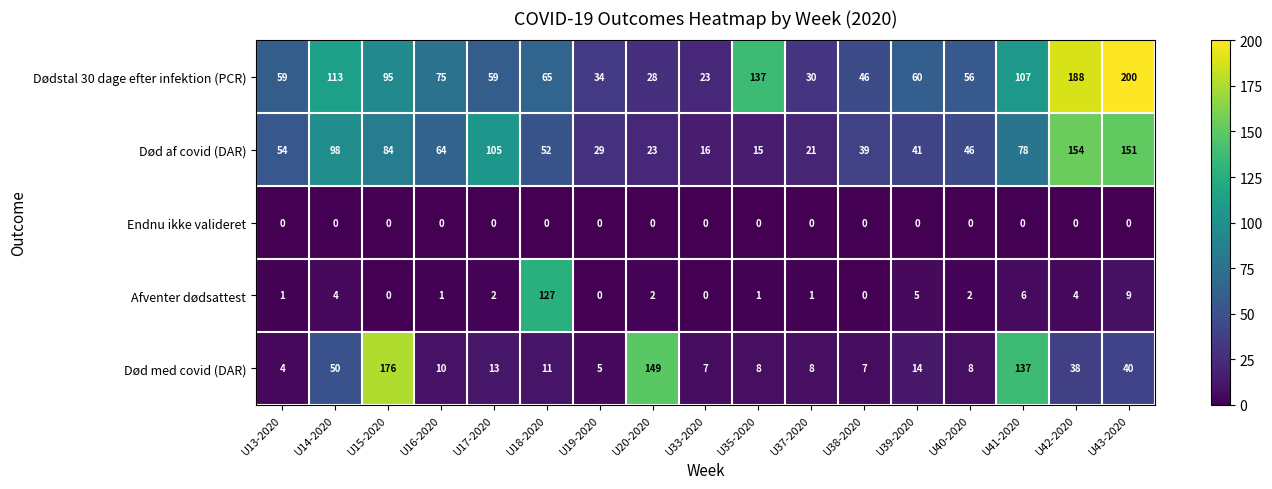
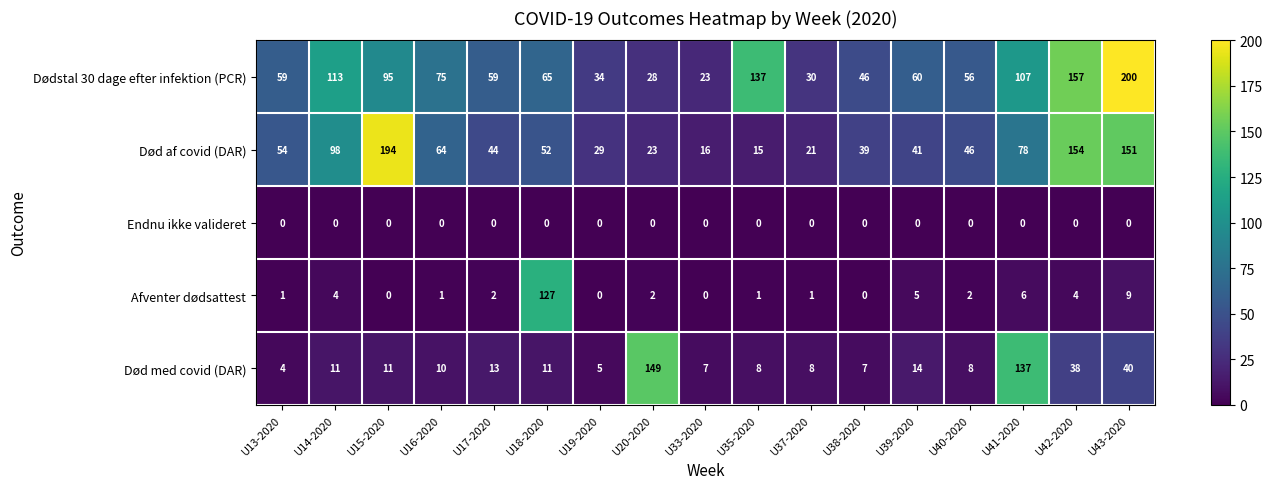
  {
    "Dødstal 30 dage efter infektion (PCR)": {
      "U13-2020": 59,
      "U14-2020": 113,
      "U15-2020": 95,
      "U16-2020": 75,
      "U17-2020": 59,
      "U18-2020": 65,
      "U19-2020": 34,
      "U20-2020": 28,
      "U33-2020": 23,
      "U35-2020": 137,
      "U37-2020": 30,
      "U38-2020": 46,
      "U39-2020": 60,
      "U40-2020": 56,
      "U41-2020": 107,
-     "U42-2020": 188,
+     "U42-2020": 157,
      "U43-2020": 200
    },
    "Død af covid (DAR)": {
      "U13-2020": 54,
      "U14-2020": 98,
-     "U15-2020": 84,
+     "U15-2020": 194,
      "U16-2020": 64,
-     "U17-2020": 105,
+     "U17-2020": 44,
      "U18-2020": 52,
      "U19-2020": 29,
      "U20-2020": 23,
      "U33-2020": 16,
      "U35-2020": 15,
      "U37-2020": 21,
      "U38-2020": 39,
      "U39-2020": 41,
      "U40-2020": 46,
      "U41-2020": 78,
      "U42-2020": 154,
      "U43-2020": 151
    },
    "Endnu ikke valideret": {
      "U13-2020": 0,
      "U14-2020": 0,
      "U15-2020": 0,
      "U16-2020": 0,
      "U17-2020": 0,
      "U18-2020": 0,
      "U19-2020": 0,
      "U20-2020": 0,
      "U33-2020": 0,
      "U35-2020": 0,
      "U37-2020": 0,
      "U38-2020": 0,
      "U39-2020": 0,
      "U40-2020": 0,
      "U41-2020": 0,
      "U42-2020": 0,
      "U43-2020": 0
    },
    "Afventer dødsattest": {
      "U13-2020": 1,
      "U14-2020": 4,
      "U15-2020": 0,
      "U16-2020": 1,
      "U17-2020": 2,
      "U18-2020": 127,
      "U19-2020": 0,
      "U20-2020": 2,
      "U33-2020": 0,
      "U35-2020": 1,
      "U37-2020": 1,
      "U38-2020": 0,
      "U39-2020": 5,
      "U40-2020": 2,
      "U41-2020": 6,
      "U42-2020": 4,
      "U43-2020": 9
    },
    "Død med covid (DAR)": {
      "U13-2020": 4,
-     "U14-2020": 50,
-     "U15-2020": 176,
+     "U14-2020": 11,
+     "U15-2020": 11,
      "U16-2020": 10,
      "U17-2020": 13,
      "U18-2020": 11,
      "U19-2020": 5,
      "U20-2020": 149,
      "U33-2020": 7,
      "U35-2020": 8,
      "U37-2020": 8,
      "U38-2020": 7,
      "U39-2020": 14,
      "U40-2020": 8,
      "U41-2020": 137,
      "U42-2020": 38,
      "U43-2020": 40
    }
  }
